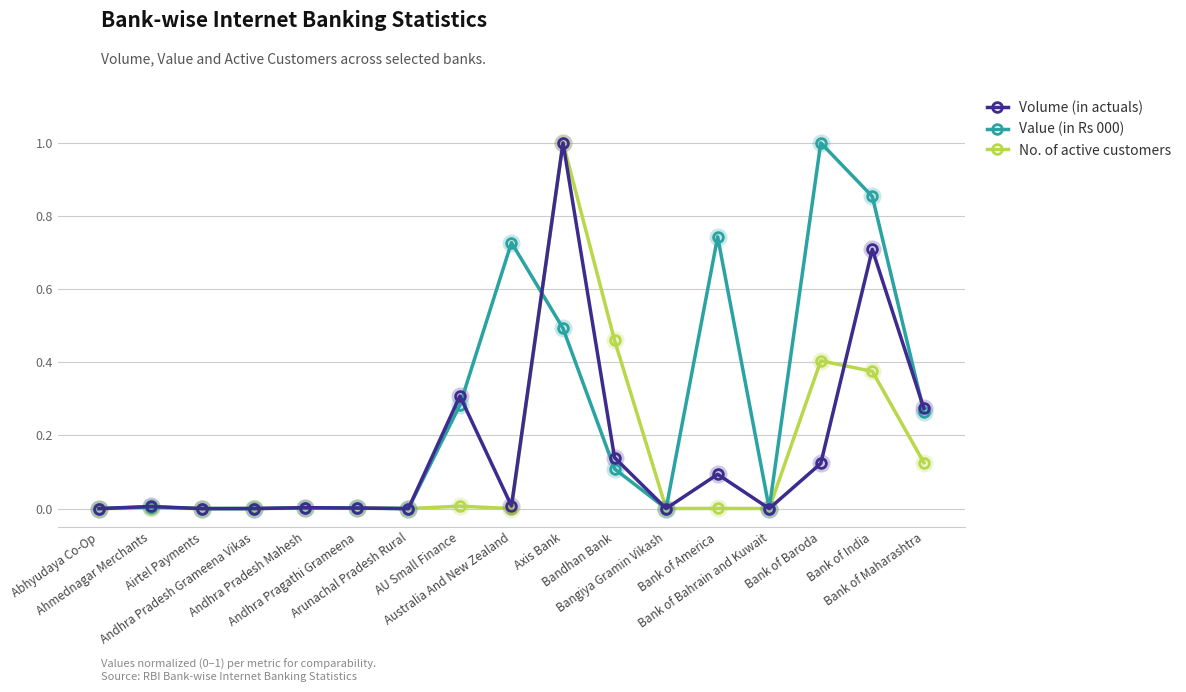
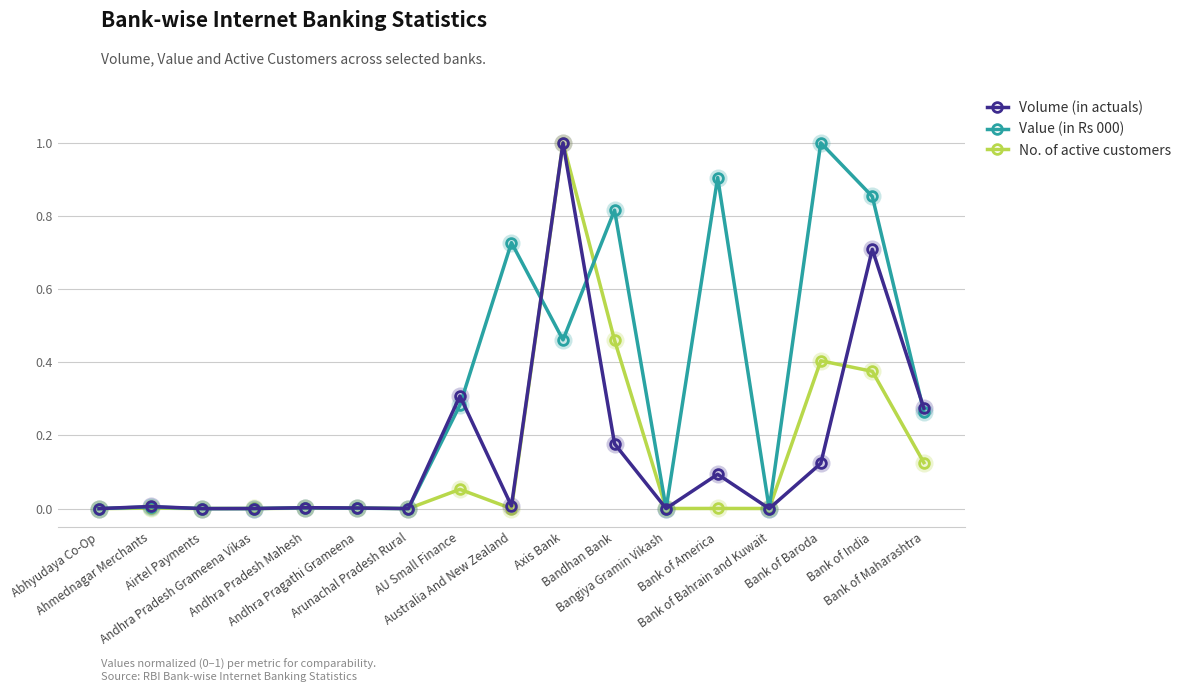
  {
    "Volume (in actuals)": {
      "AU Small Finance": 0.31,
      "Australia And New Zealand": 0.01,
-     "Bandhan Bank": 0.14,
+     "Bandhan Bank": 0.18,
      "Bank of America": 0.09,
      "Bank of Baroda": 0.12,
      "Bank of India": 0.71,
      "Bank of Maharashtra": 0.27
    },
    "Value (in Rs 000)": {
      "AU Small Finance": 0.28,
      "Australia And New Zealand": 0.73,
-     "Axis Bank": 0.49,
-     "Bandhan Bank": 0.11,
-     "Bank of America": 0.74,
+     "Axis Bank": 0.46,
+     "Bandhan Bank": 0.82,
+     "Bank of America": 0.91,
      "Bank of Baroda": 1.00,
      "Bank of India": 0.85,
      "Bank of Maharashtra": 0.26
    },
    "No. of active customers": {
-     "AU Small Finance": 0.01,
+     "AU Small Finance": 0.05,
      "Australia And New Zealand": 0.00,
      "Bandhan Bank": 0.46,
      "Bank of America": 0.00,
      "Bank of Baroda": 0.40,
      "Bank of India": 0.38,
      "Bank of Maharashtra": 0.13
    }
  }
